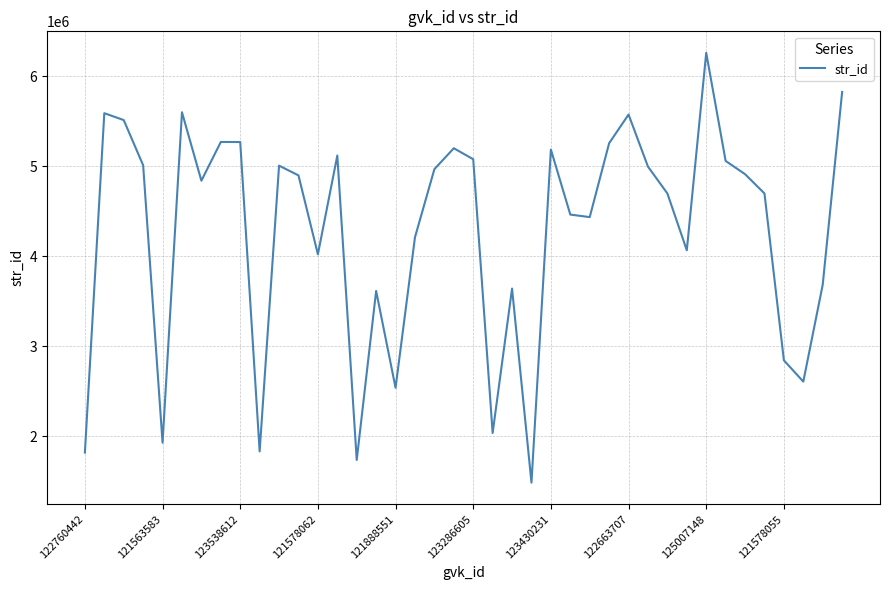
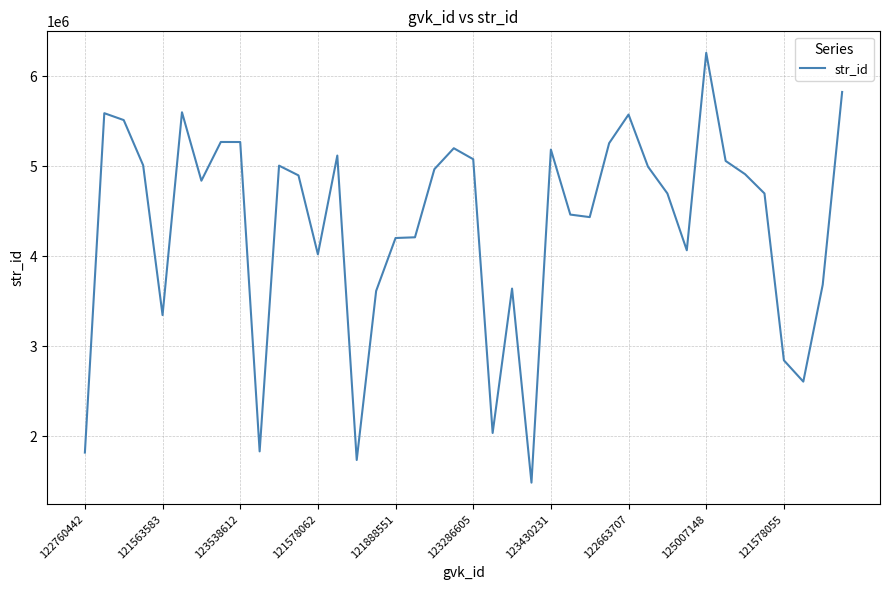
  {
    "122760442": 1800000,
-   "121563583": 1900000,
+   "121563583": 3300000,
    "123538612": 5300000,
    "121578062": 4000000,
-   "121888551": 2500000,
+   "121888551": 4200000,
    "123286605": 5100000,
    "123430231": 5200000,
    "122663707": 5600000,
    "125007148": 6300000,
    "121578055": 2800000
  }
